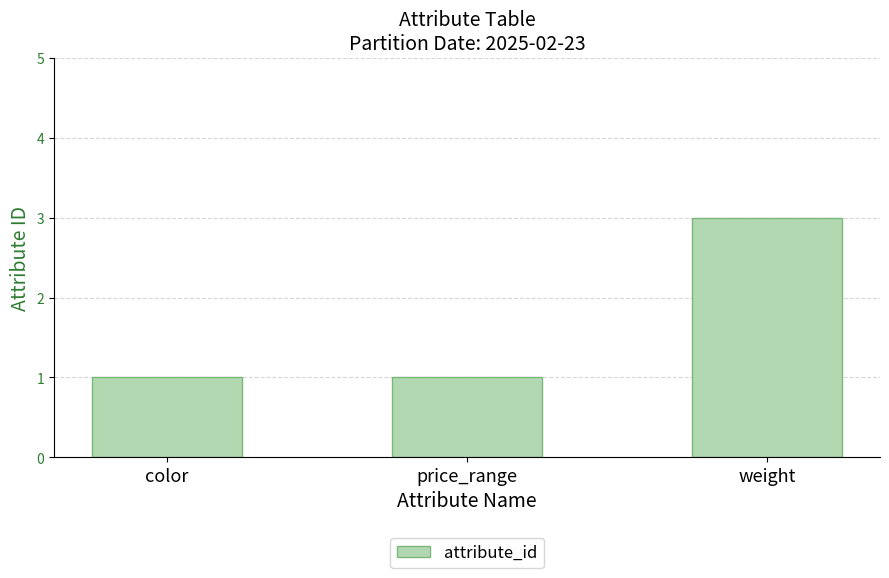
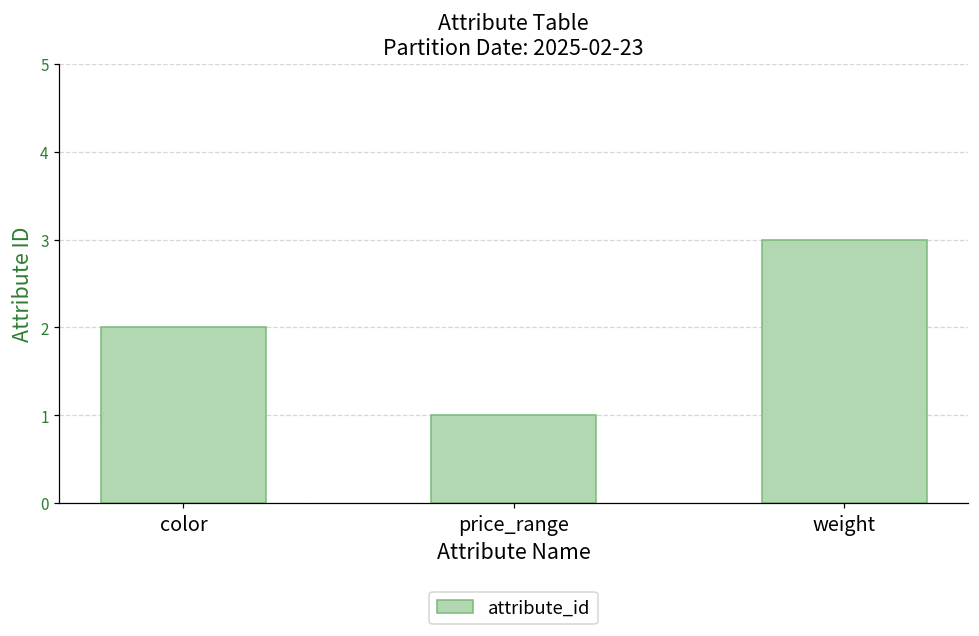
  {
-   "color": 1,
+   "color": 2,
    "price_range": 1,
    "weight": 3
  }
